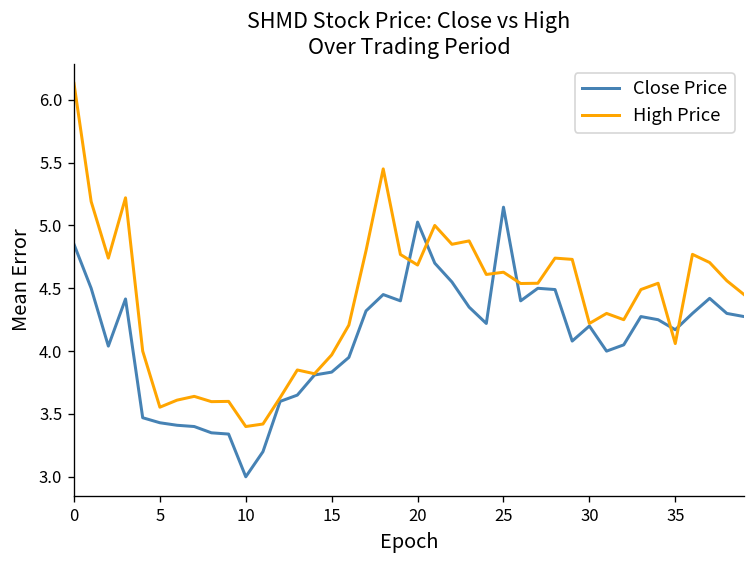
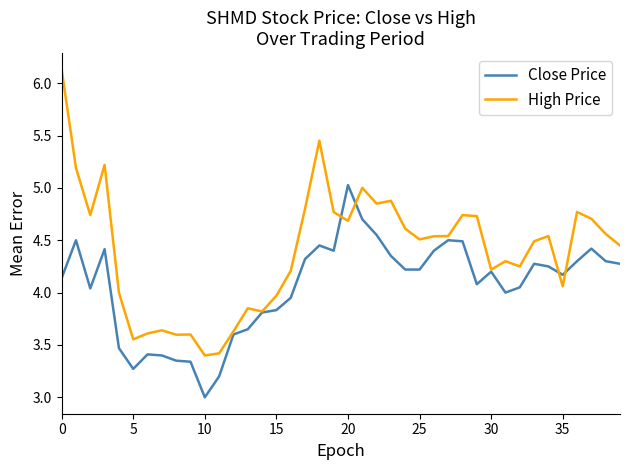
  {
    "Close Price": {
-     "0": 4.85,
-     "5": 3.43,
+     "0": 4.14,
+     "5": 3.27,
      "10": 3.00,
      "15": 3.83,
      "20": 5.03,
-     "25": 5.15,
+     "25": 4.22,
      "35": 4.17
    },
    "High Price": {
      "0": 6.13,
      "5": 3.55,
      "10": 3.40,
      "15": 3.97,
      "20": 4.68,
-     "25": 4.63,
+     "25": 4.51,
      "35": 4.06
    }
  }
